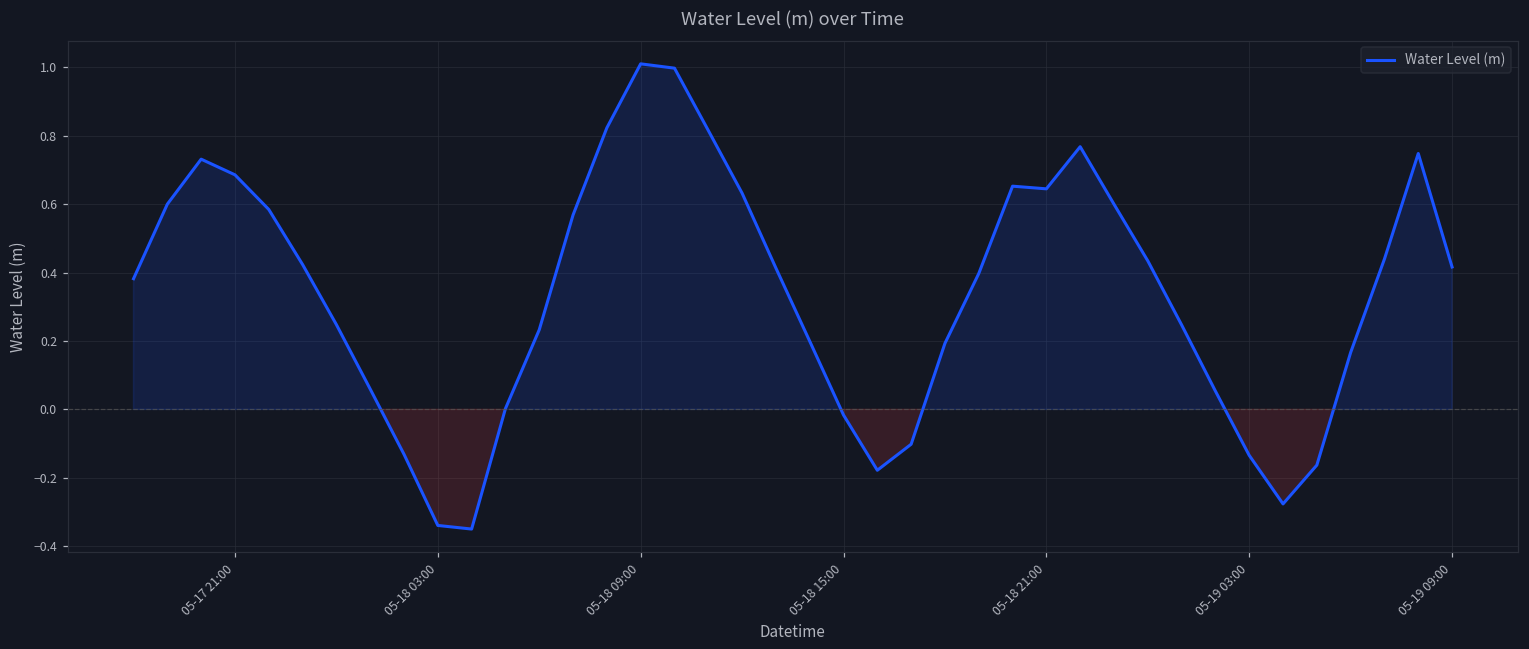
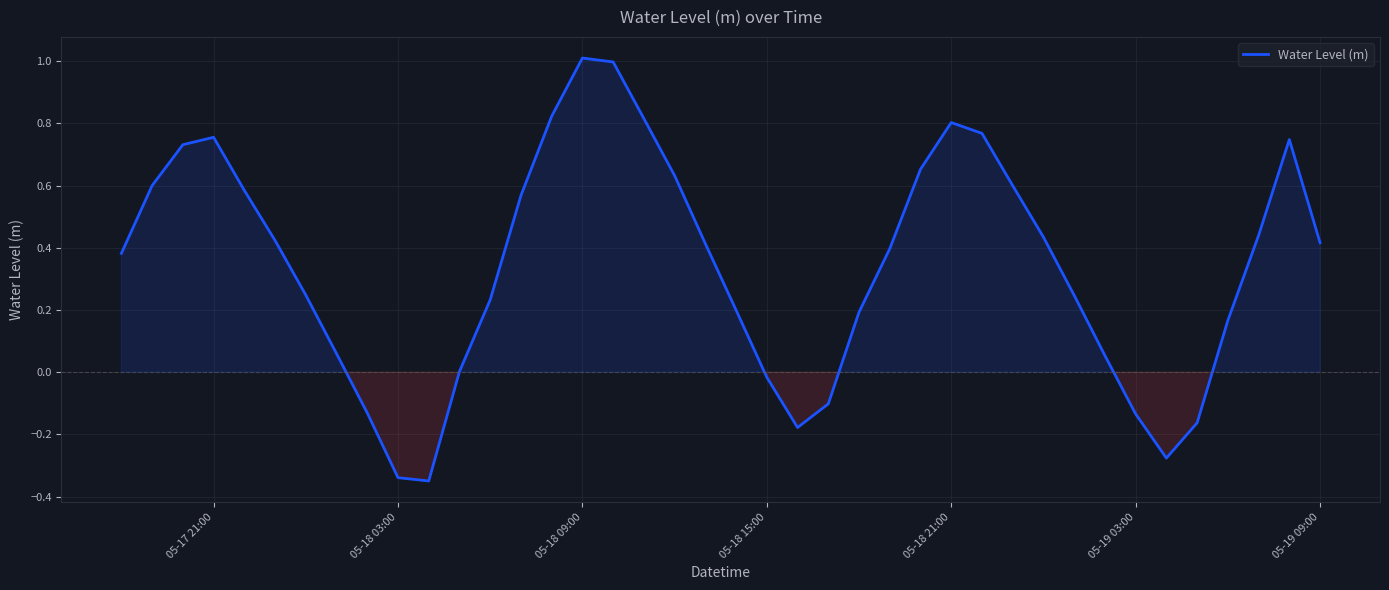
  {
-   "05-17 21:00": 0.69,
+   "05-17 21:00": 0.76,
    "05-18 03:00": -0.34,
    "05-18 09:00": 1.01,
    "05-18 15:00": -0.02,
-   "05-18 21:00": 0.64,
+   "05-18 21:00": 0.80,
    "05-19 03:00": -0.13,
    "05-19 09:00": 0.42
  }
